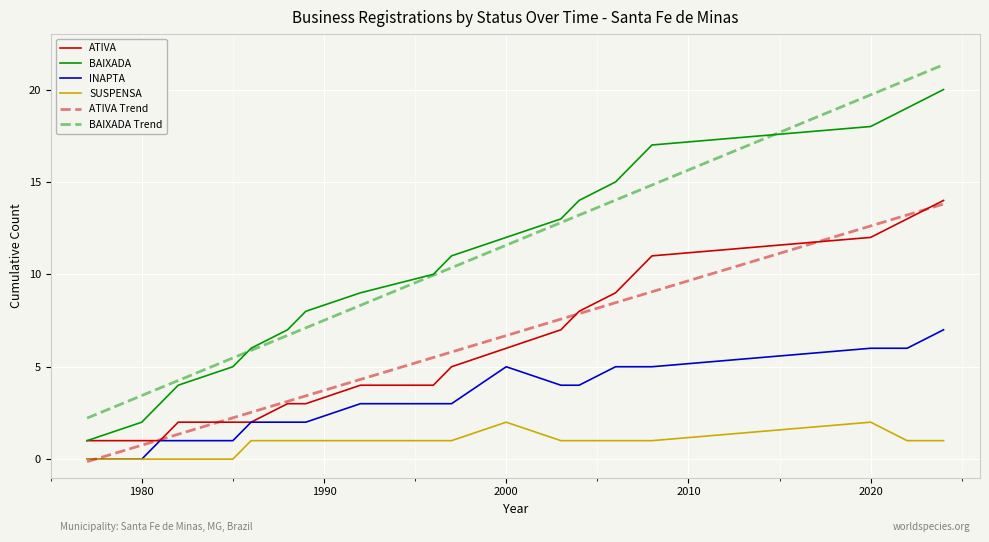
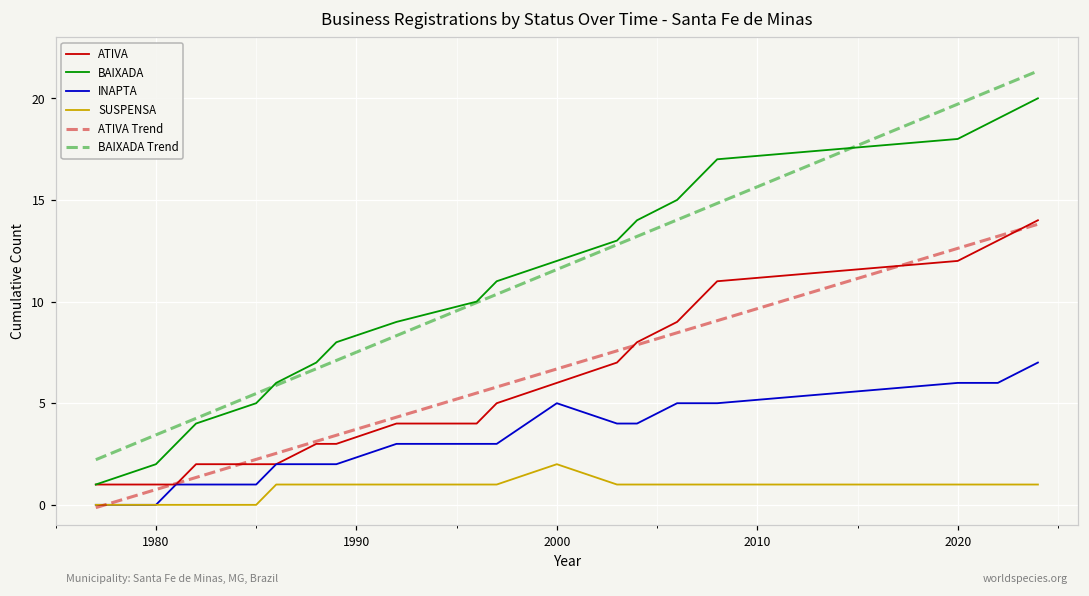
  {
    "INAPTA": {
      "2000": 5,
      "2020": 6
    },
    "SUSPENSA": {
      "2000": 2,
-     "2020": 2
+     "2020": 1
    }
  }
